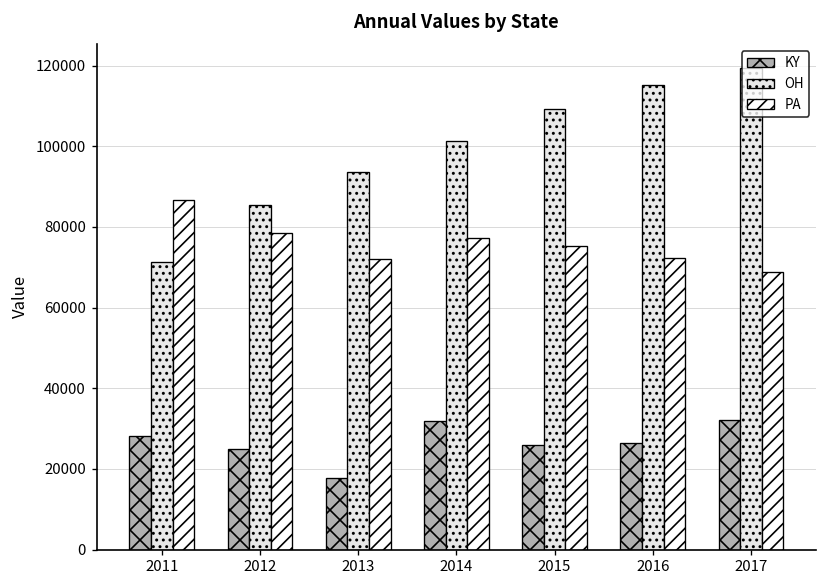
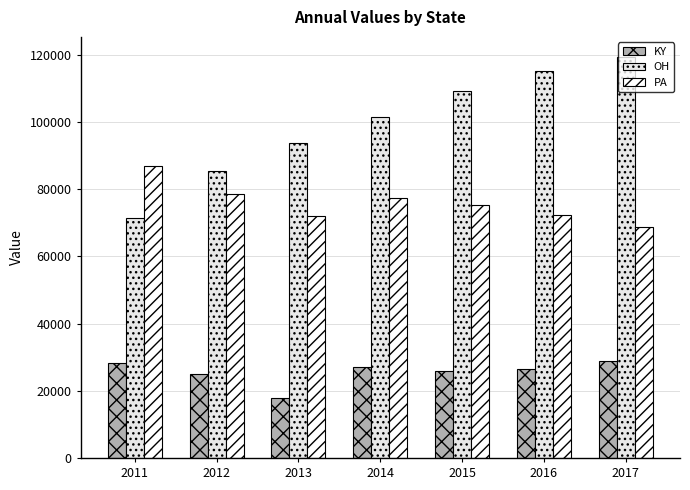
  {
    "KY": {
      "2011": 28000,
      "2012": 25000,
      "2013": 18000,
-     "2014": 32000,
+     "2014": 27000,
      "2015": 26000,
      "2016": 27000,
-     "2017": 32000
+     "2017": 29000
    }
  }
